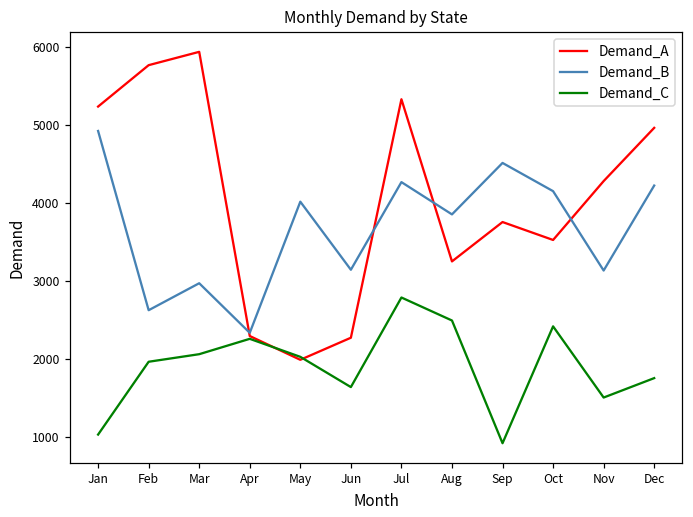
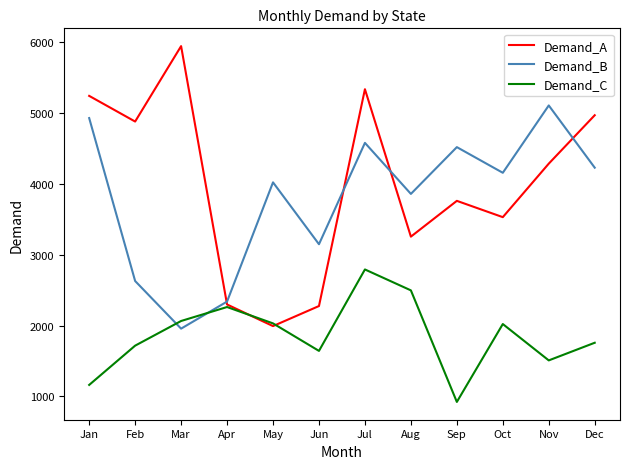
  {
    "Demand_A": {
      "Jan": 5200,
-     "Feb": 5800,
+     "Feb": 4900,
      "Mar": 5900,
      "May": 2000,
      "Jun": 2300,
      "Jul": 5300,
      "Aug": 3300,
      "Sep": 3800,
      "Oct": 3500,
      "Nov": 4300,
      "Dec": 5000
    },
    "Demand_B": {
      "Jan": 4900,
      "Feb": 2600,
-     "Mar": 3000,
+     "Mar": 2000,
      "Apr": 2300,
      "May": 4000,
      "Jun": 3100,
-     "Jul": 4300,
+     "Jul": 4600,
      "Aug": 3900,
      "Sep": 4500,
      "Oct": 4200,
-     "Nov": 3100,
+     "Nov": 5100,
      "Dec": 4200
    },
    "Demand_C": {
-     "Jan": 1000,
-     "Feb": 2000,
+     "Jan": 1200,
+     "Feb": 1700,
      "Mar": 2100,
      "May": 2000,
      "Jun": 1600,
      "Jul": 2800,
      "Aug": 2500,
      "Sep": 900,
-     "Oct": 2400,
+     "Oct": 2000,
      "Nov": 1500,
      "Dec": 1800
    }
  }
